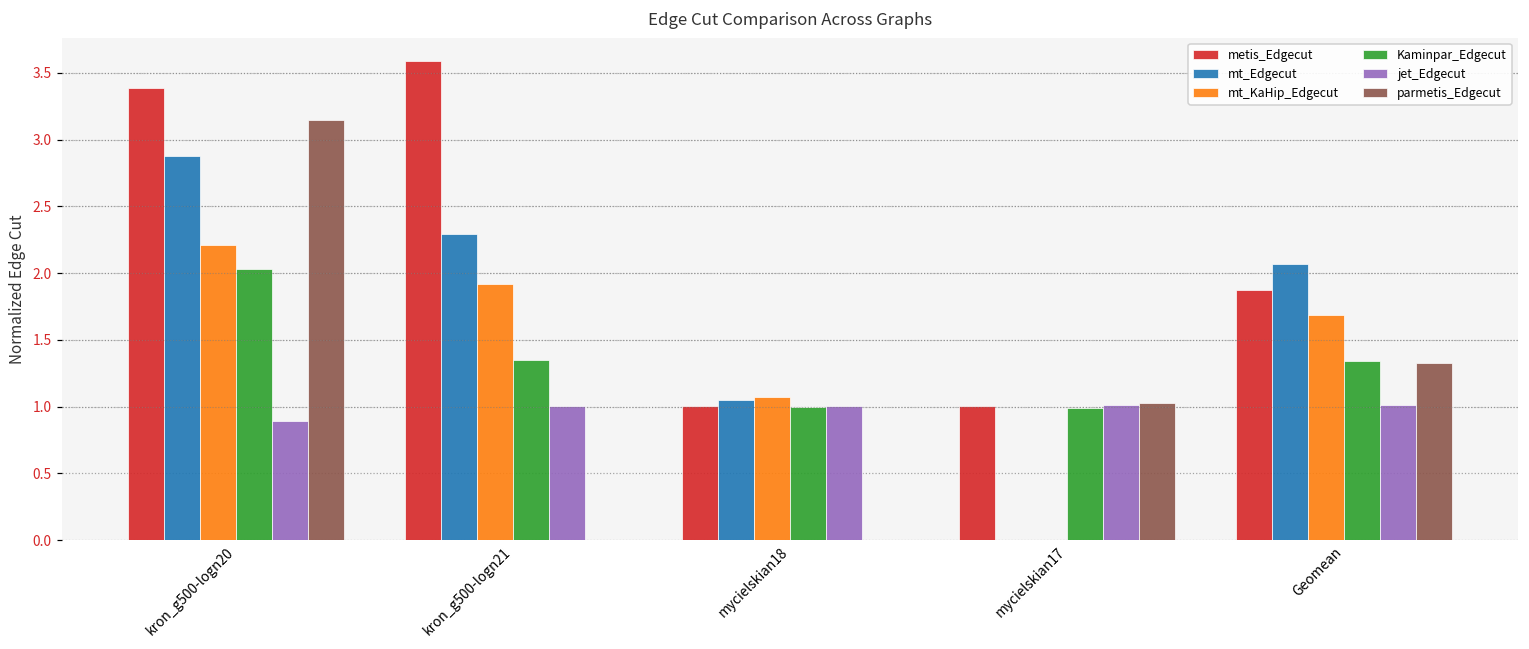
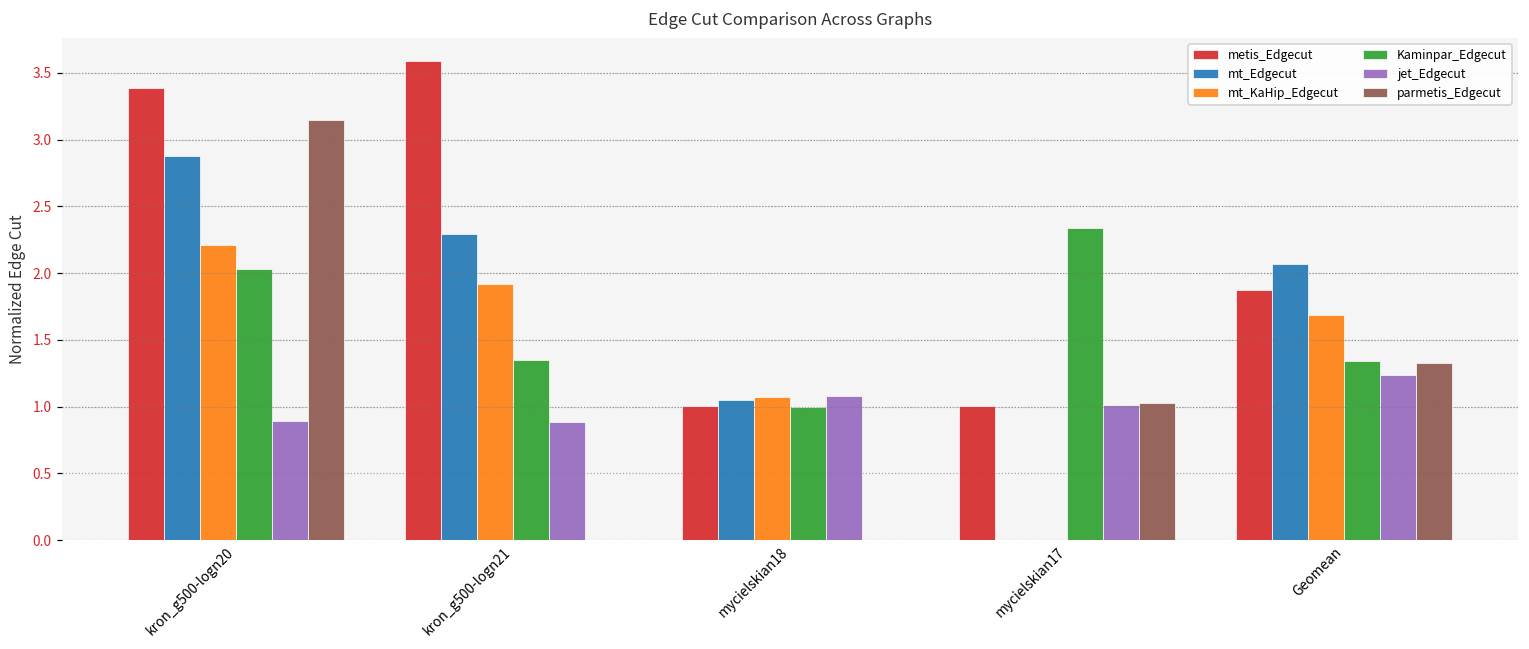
  {
    "metis_Edgecut": {
      "kron_g500-logn20": 3.39,
      "kron_g500-logn21": 3.59,
      "mycielskian18": 1.01,
      "mycielskian17": 1.01,
      "Geomean": 1.87
    },
    "mt_Edgecut": {
      "kron_g500-logn20": 2.88,
      "kron_g500-logn21": 2.30,
      "mycielskian18": 1.05,
      "mycielskian17": 0.00,
      "Geomean": 2.07
    },
    "mt_KaHip_Edgecut": {
      "kron_g500-logn20": 2.21,
      "kron_g500-logn21": 1.92,
      "mycielskian18": 1.07,
      "mycielskian17": 0.00,
      "Geomean": 1.69
    },
    "Kaminpar_Edgecut": {
      "kron_g500-logn20": 2.03,
      "kron_g500-logn21": 1.35,
      "mycielskian18": 1.00,
-     "mycielskian17": 0.99,
+     "mycielskian17": 2.34,
      "Geomean": 1.34
    },
    "jet_Edgecut": {
      "kron_g500-logn20": 0.89,
-     "kron_g500-logn21": 1.01,
-     "mycielskian18": 1.00,
+     "kron_g500-logn21": 0.89,
+     "mycielskian18": 1.08,
      "mycielskian17": 1.01,
-     "Geomean": 1.01
+     "Geomean": 1.23
    },
    "parmetis_Edgecut": {
      "kron_g500-logn20": 3.15,
      "kron_g500-logn21": 0.00,
      "mycielskian18": 0.00,
      "mycielskian17": 1.03,
      "Geomean": 1.33
    }
  }
